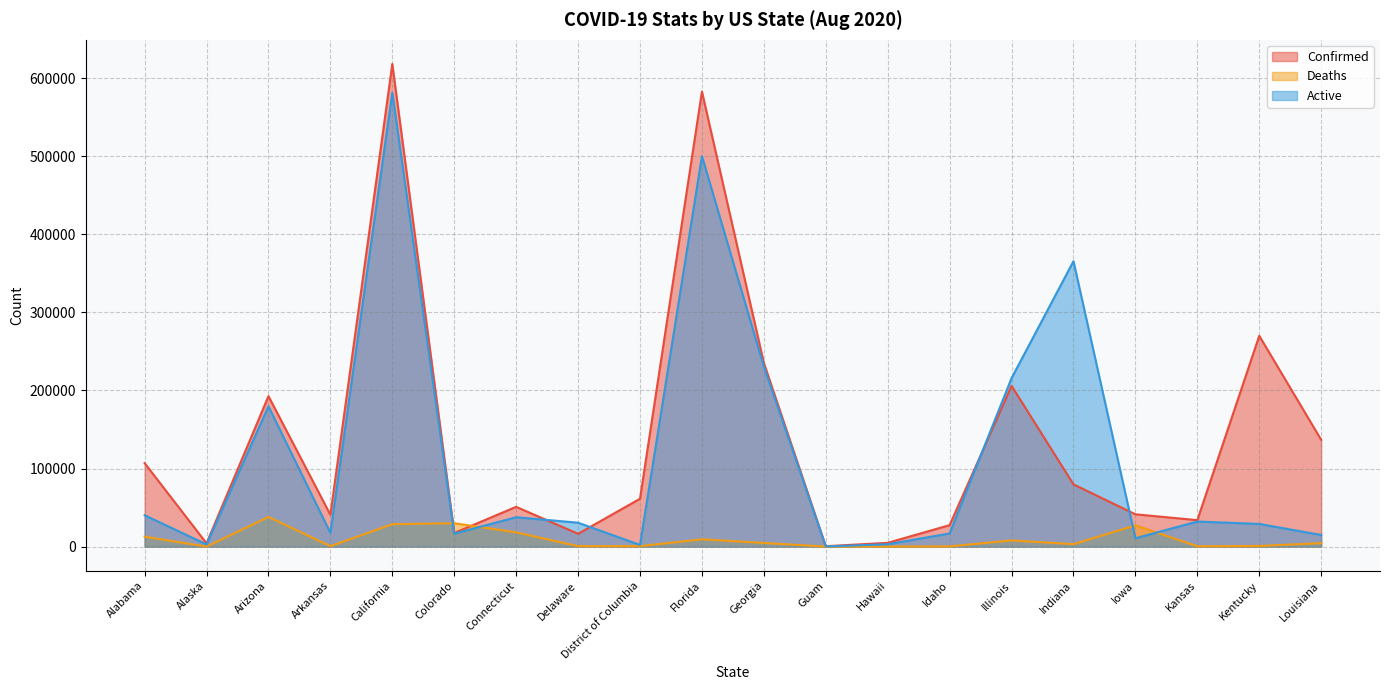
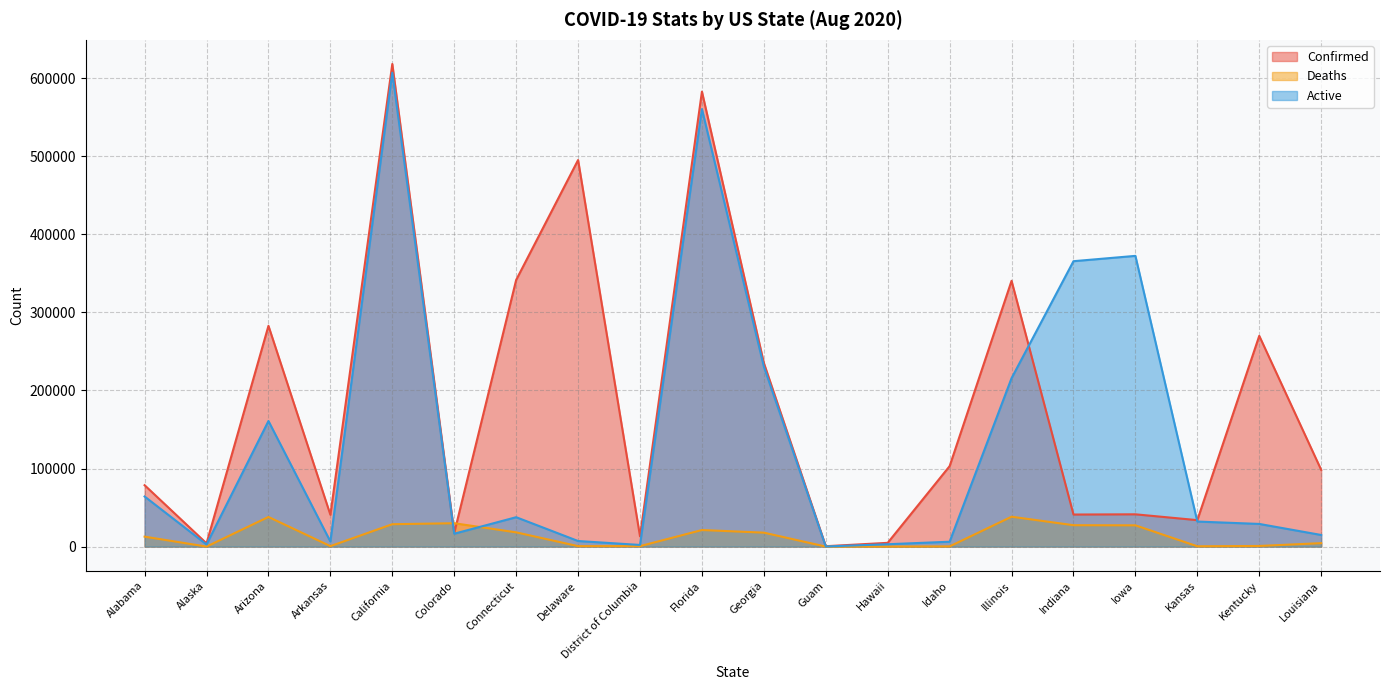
  {
    "Confirmed": {
-     "Alabama": 110000,
-     "Arizona": 190000,
+     "Alabama": 80000,
+     "Arizona": 280000,
      "Arkansas": 40000,
      "California": 620000,
-     "Connecticut": 50000,
-     "Delaware": 20000,
-     "District of Columbia": 60000,
+     "Connecticut": 340000,
+     "Delaware": 500000,
+     "District of Columbia": 10000,
      "Florida": 580000,
      "Georgia": 240000,
-     "Idaho": 30000,
-     "Illinois": 210000,
-     "Indiana": 80000,
+     "Idaho": 100000,
+     "Illinois": 340000,
+     "Indiana": 40000,
      "Iowa": 40000,
      "Kentucky": 270000,
-     "Louisiana": 140000
+     "Louisiana": 100000
    },
    "Deaths": {
      "Alabama": 10000,
      "Arizona": 40000,
      "Arkansas": 0,
      "California": 30000,
      "Colorado": 30000,
      "Connecticut": 20000,
      "Delaware": 0,
-     "Florida": 10000,
-     "Georgia": 0,
+     "Florida": 20000,
+     "Georgia": 20000,
      "Idaho": 0,
-     "Illinois": 10000,
-     "Indiana": 0,
+     "Illinois": 40000,
+     "Indiana": 30000,
      "Iowa": 30000,
      "Kansas": 0,
      "Kentucky": 0,
      "Louisiana": 0
    },
    "Active": {
-     "Alabama": 40000,
-     "Arizona": 180000,
-     "Arkansas": 20000,
-     "California": 580000,
+     "Alabama": 60000,
+     "Arizona": 160000,
+     "Arkansas": 10000,
+     "California": 610000,
      "Connecticut": 40000,
-     "Delaware": 30000,
-     "Florida": 500000,
+     "Delaware": 10000,
+     "Florida": 560000,
      "Georgia": 230000,
-     "Idaho": 20000,
+     "Idaho": 10000,
      "Illinois": 220000,
      "Indiana": 370000,
-     "Iowa": 10000,
+     "Iowa": 370000,
      "Kentucky": 30000,
      "Louisiana": 10000
    }
  }
